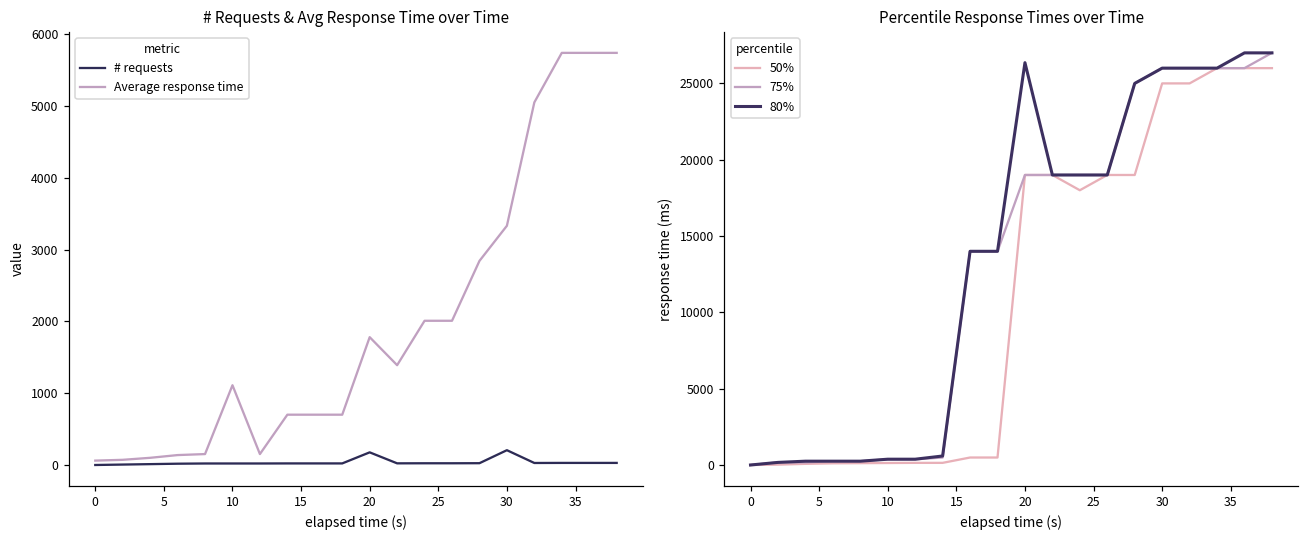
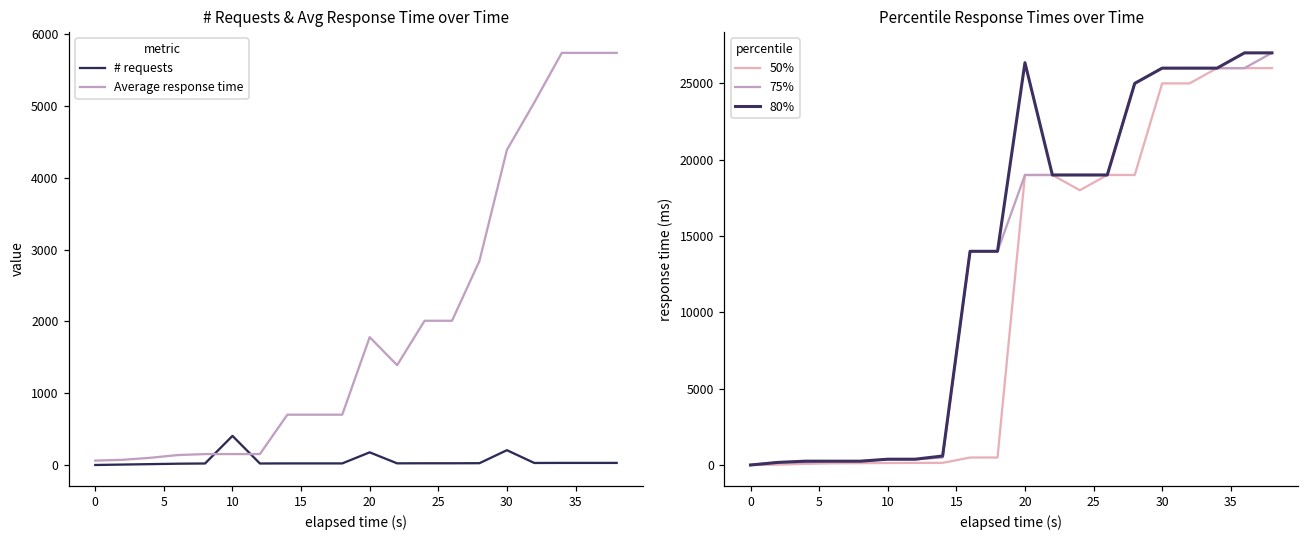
  {
    "# Requests & Avg Response Time over Time": {
      "# requests": {
        "0": 0,
-       "10": 0,
+       "10": 400,
        "20": 200,
        "30": 200
      },
      "Average response time": {
        "0": 100,
-       "10": 1100,
+       "10": 200,
        "20": 1800,
-       "30": 3300
+       "30": 4400
      }
    },
    "Percentile Response Times over Time": {
      "80%": {
        "20": 26400
      }
    }
  }
